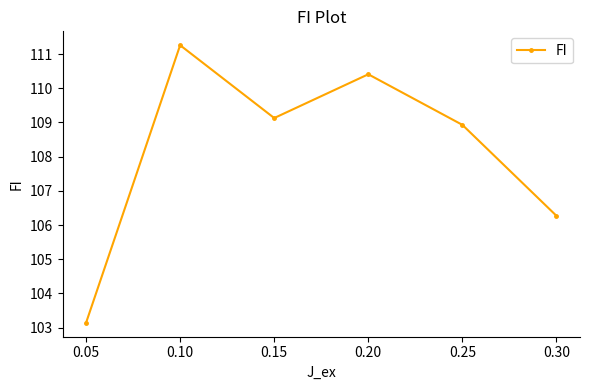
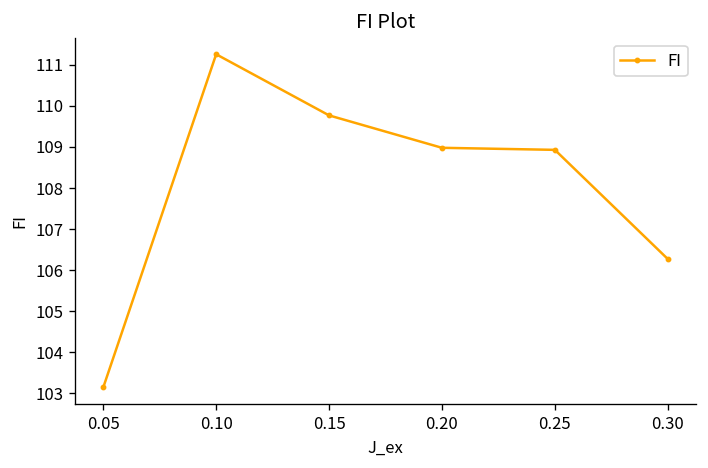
  {
    "0.05": 103.1,
    "0.10": 111.3,
-   "0.15": 109.1,
-   "0.20": 110.4,
+   "0.15": 109.8,
+   "0.20": 109.0,
    "0.25": 108.9,
    "0.30": 106.3
  }
